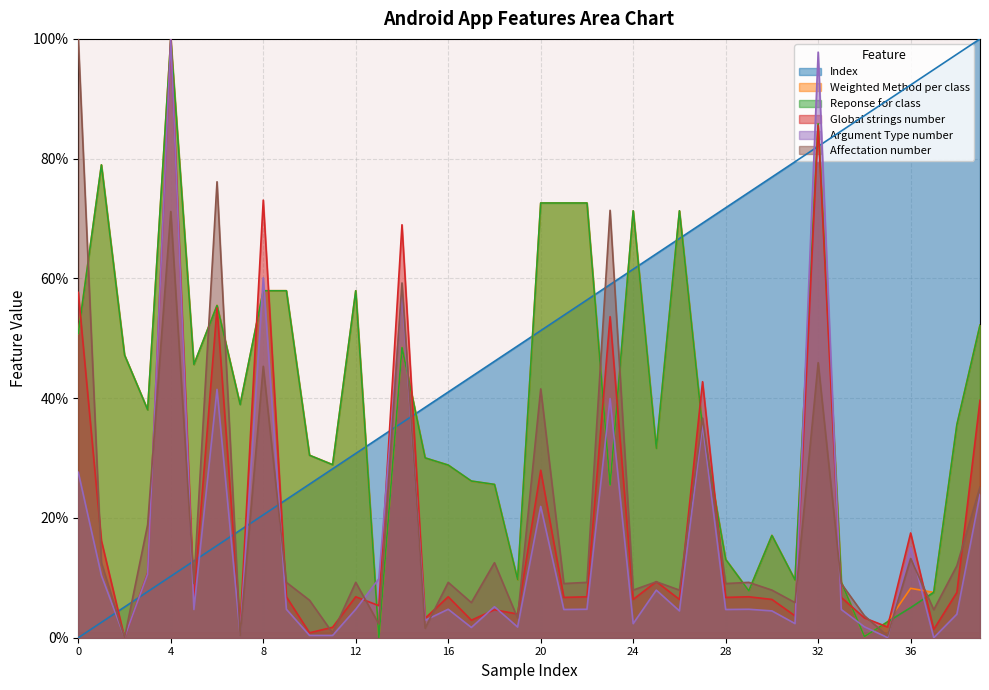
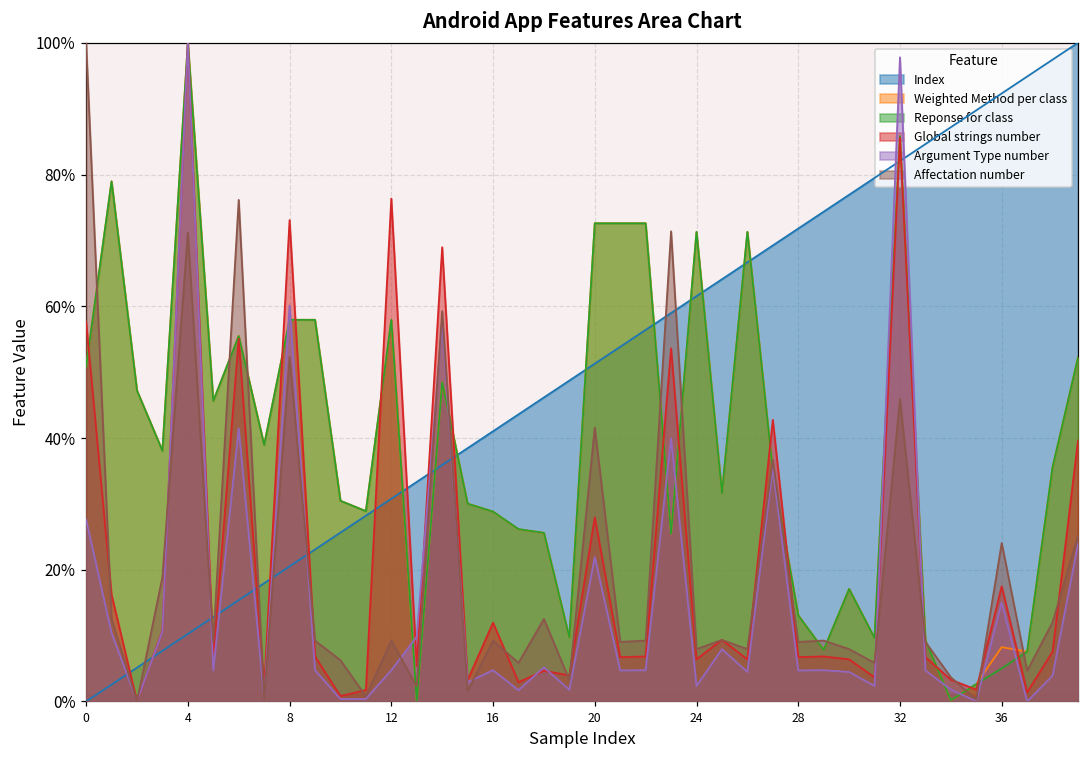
  {
    "Index": {
      "0": "0%",
      "4": "10%",
      "8": "21%",
      "12": "31%",
      "16": "41%",
      "20": "51%",
      "24": "62%",
      "28": "72%"
    },
    "Weighted Method per class": {
      "36": "8%"
    },
    "Reponse for class": {
      "36": "5%"
    },
    "Global strings number": {
      "0": "58%",
      "8": "73%",
-     "12": "7%",
-     "16": "7%",
+     "12": "76%",
+     "16": "12%",
      "20": "28%",
      "24": "6%",
      "28": "7%",
      "36": "17%"
    },
    "Argument Type number": {
      "0": "28%",
      "8": "60%",
      "12": "5%",
      "16": "5%",
      "20": "22%",
      "24": "2%",
      "28": "5%",
      "36": "15%"
    },
    "Affectation number": {
      "0": "100%",
      "4": "71%",
-     "8": "45%",
+     "8": "52%",
      "12": "9%",
      "16": "9%",
      "20": "42%",
      "24": "8%",
      "28": "9%",
      "32": "46%",
-     "36": "13%"
+     "36": "24%"
    }
  }
